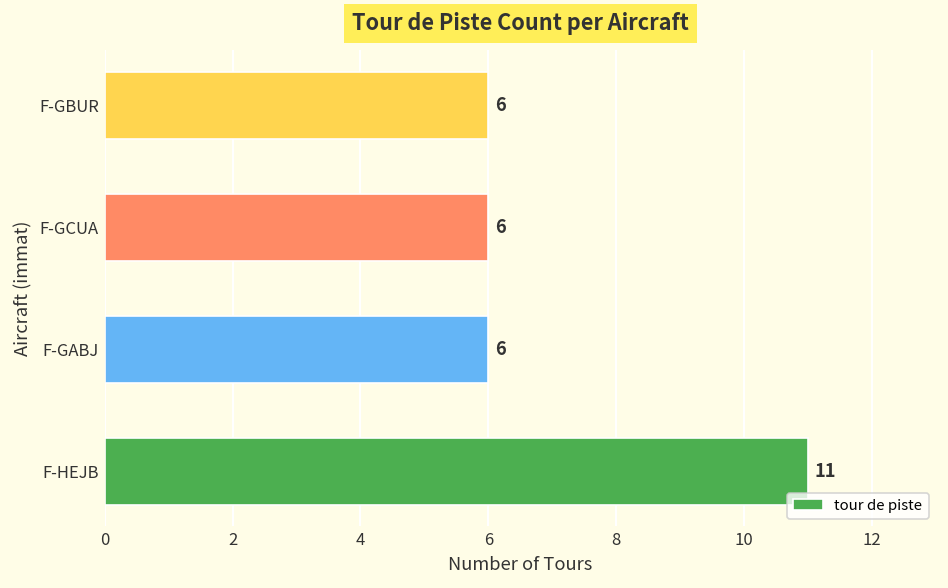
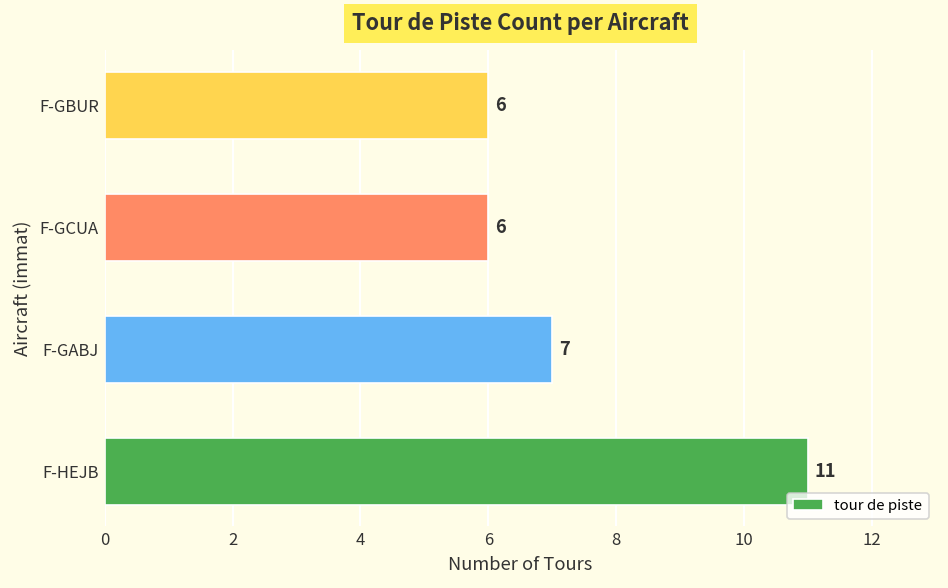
  {
    "F-GBUR": 6,
    "F-GCUA": 6,
-   "F-GABJ": 6,
+   "F-GABJ": 7,
    "F-HEJB": 11
  }
